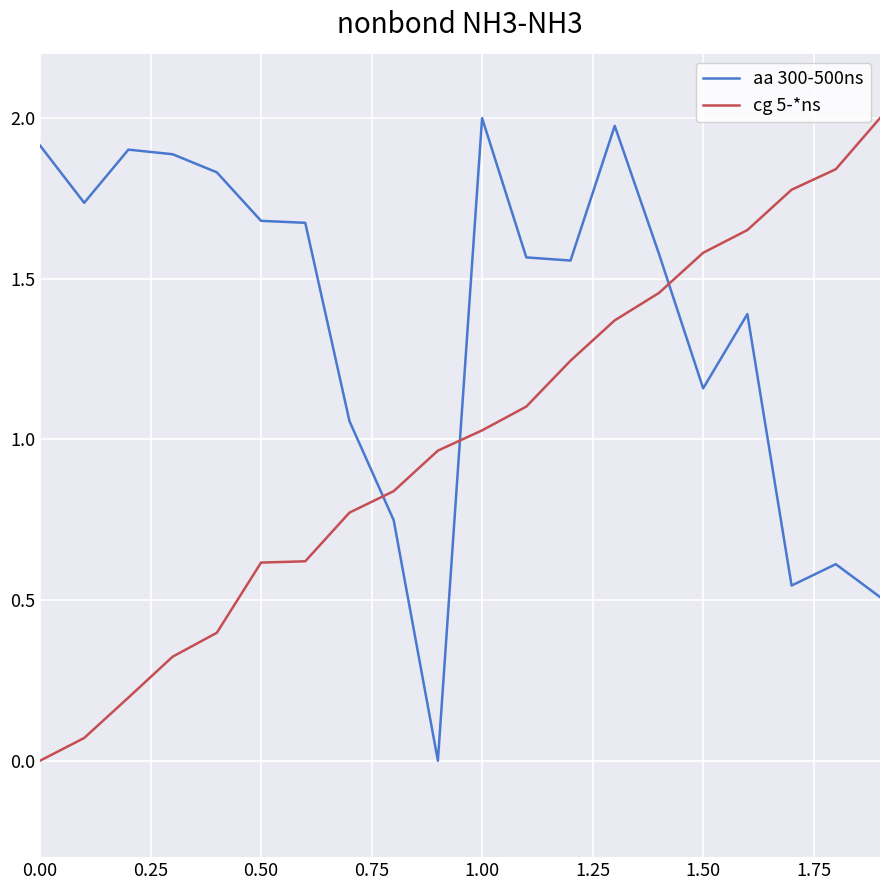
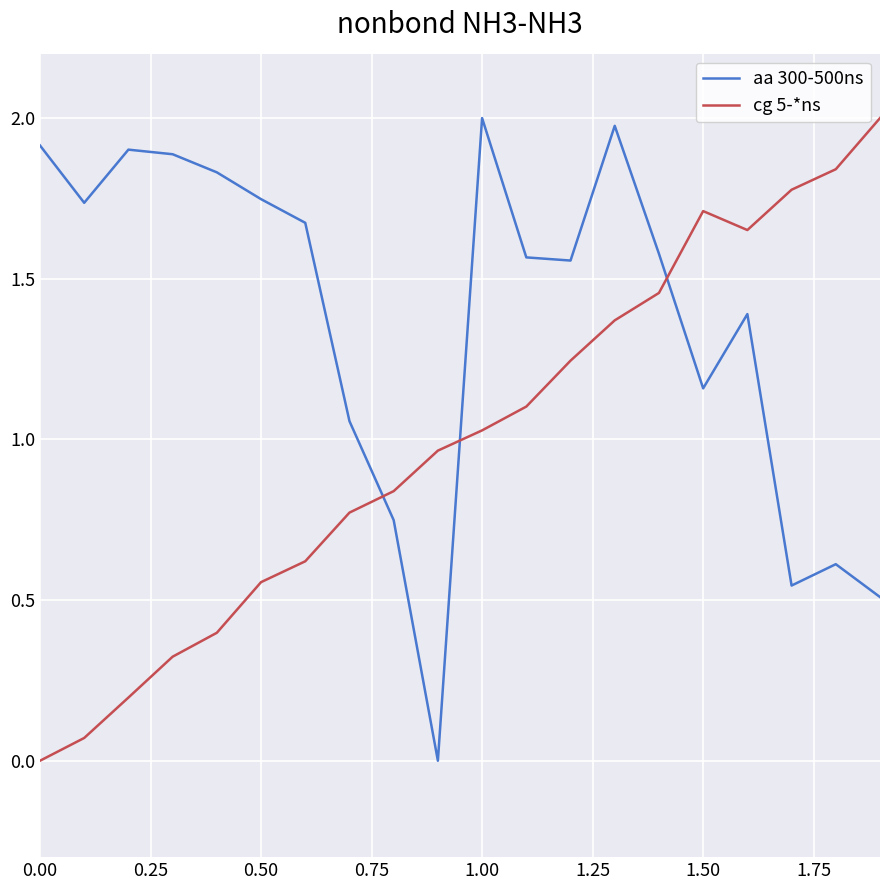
  {
    "aa 300-500ns": {
      "0.00": 1.91,
-     "0.50": 1.68,
+     "0.50": 1.75,
      "1.00": 2.00,
      "1.50": 1.16
    },
    "cg 5-*ns": {
      "0.00": 0.00,
-     "0.50": 0.62,
+     "0.50": 0.56,
      "1.00": 1.03,
-     "1.50": 1.58
+     "1.50": 1.71
    }
  }
